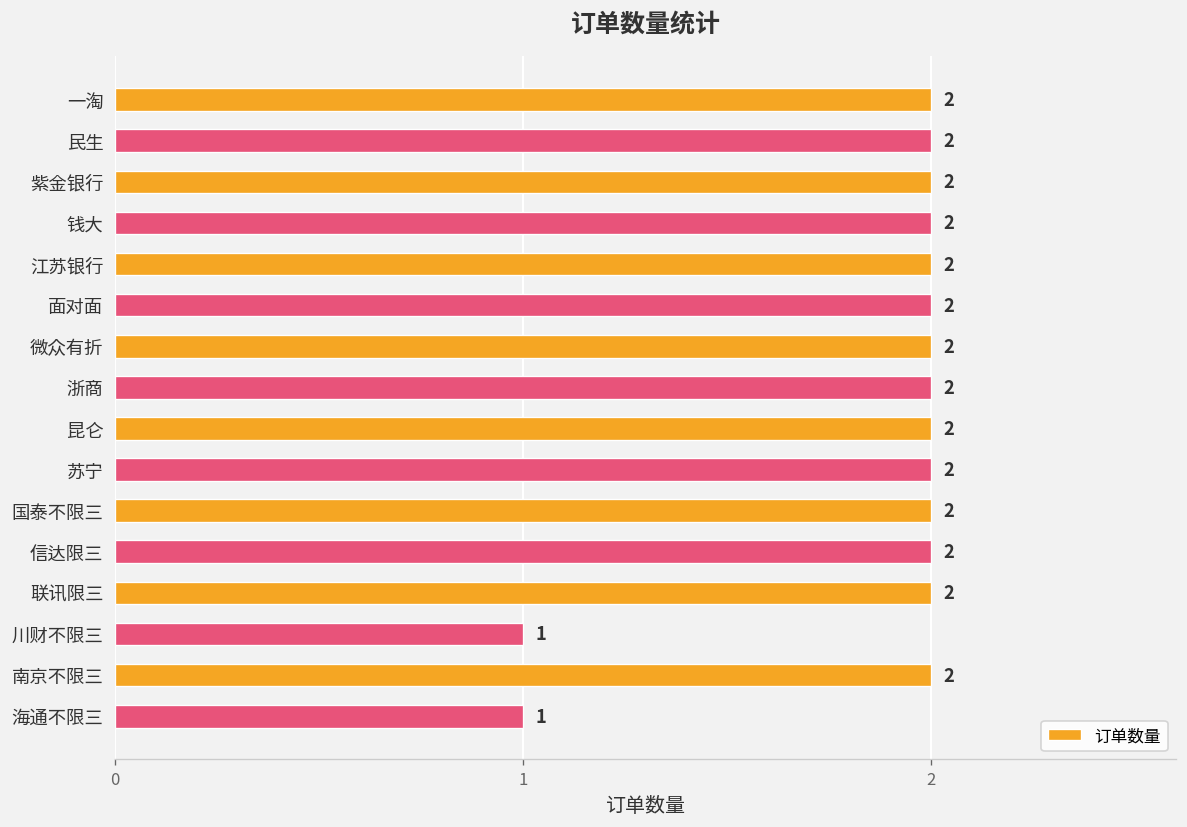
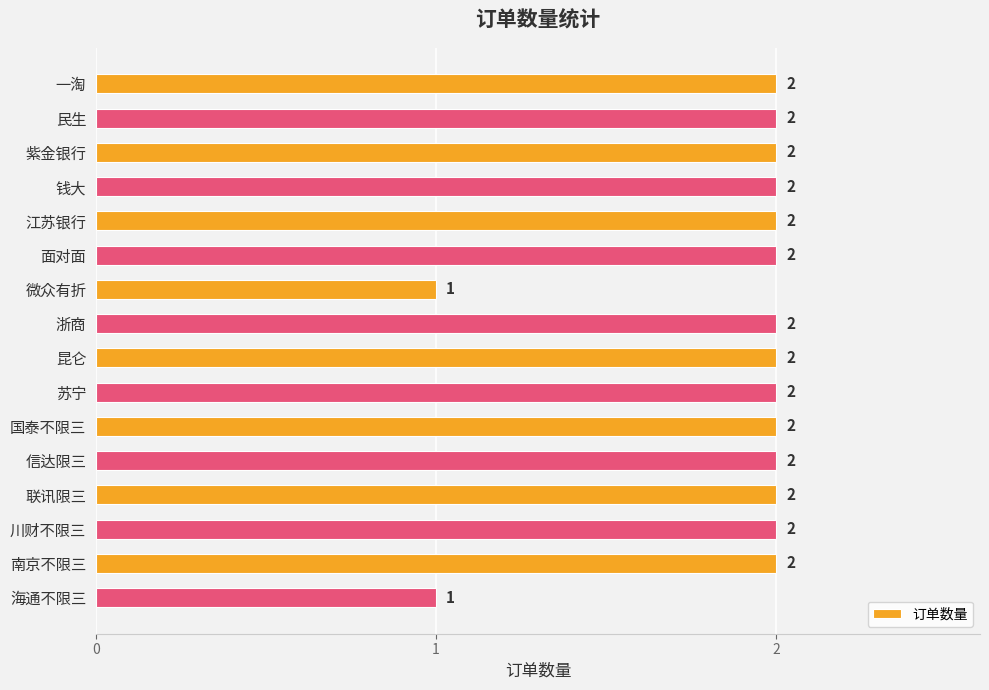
  {
    "一淘": 2,
    "民生": 2,
    "紫金银行": 2,
    "钱大": 2,
    "江苏银行": 2,
    "面对面": 2,
-   "微众有折": 2,
+   "微众有折": 1,
    "浙商": 2,
    "昆仑": 2,
    "苏宁": 2,
    "国泰不限三": 2,
    "信达限三": 2,
    "联讯限三": 2,
-   "川财不限三": 1,
+   "川财不限三": 2,
    "南京不限三": 2,
    "海通不限三": 1
  }
